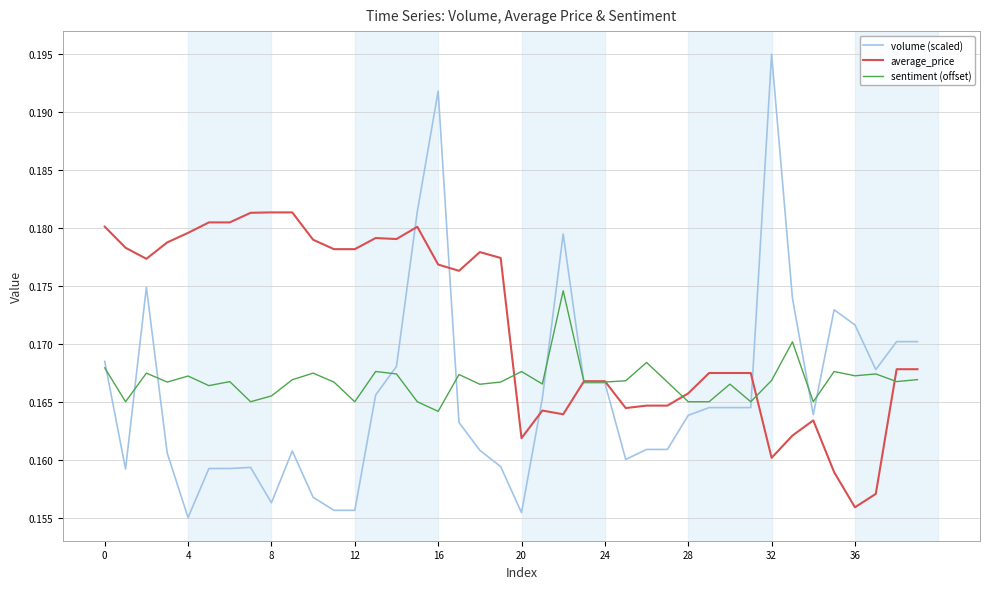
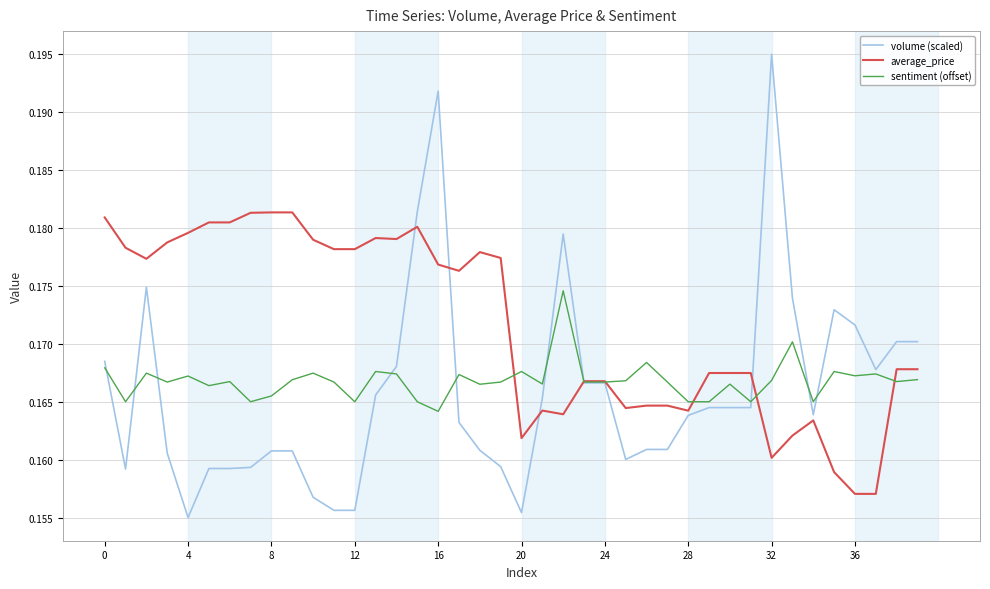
  {
    "volume (scaled)": {
      "0": 0.1685,
      "4": 0.1550,
-     "8": 0.1563,
+     "8": 0.1608,
      "12": 0.1556,
      "16": 0.1918,
      "20": 0.1554,
      "28": 0.1638,
      "32": 0.1950,
      "36": 0.1716
    },
    "average_price": {
-     "0": 0.1801,
+     "0": 0.1809,
      "4": 0.1796,
      "8": 0.1813,
      "12": 0.1782,
      "16": 0.1768,
      "20": 0.1619,
-     "28": 0.1657,
+     "28": 0.1642,
      "32": 0.1602,
-     "36": 0.1559
+     "36": 0.1570
    },
    "sentiment (offset)": {
      "0": 0.1679,
      "4": 0.1672,
      "8": 0.1655,
      "12": 0.1650,
      "16": 0.1642,
      "20": 0.1676,
      "28": 0.1650,
      "32": 0.1668,
      "36": 0.1672
    }
  }
